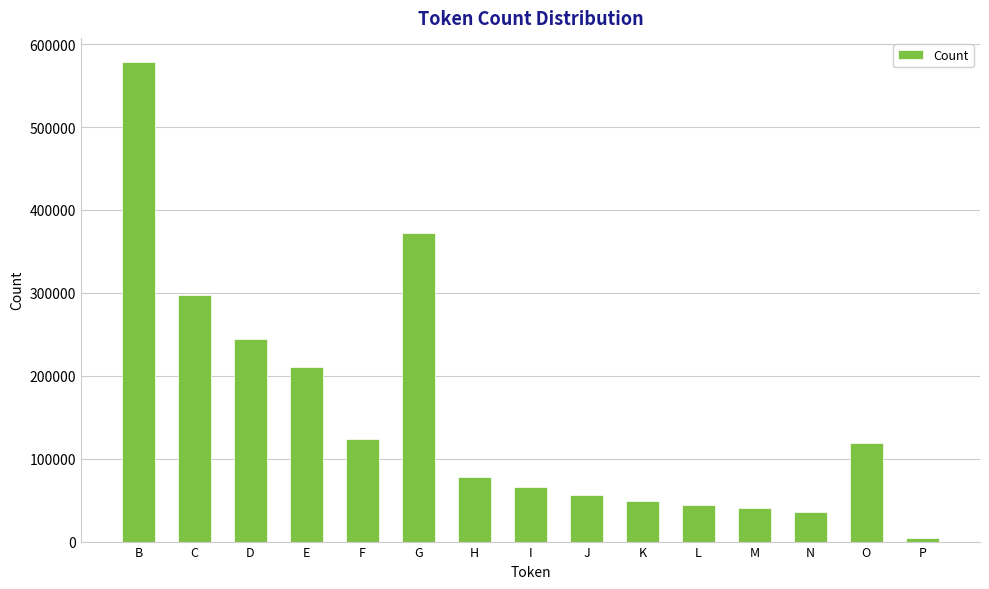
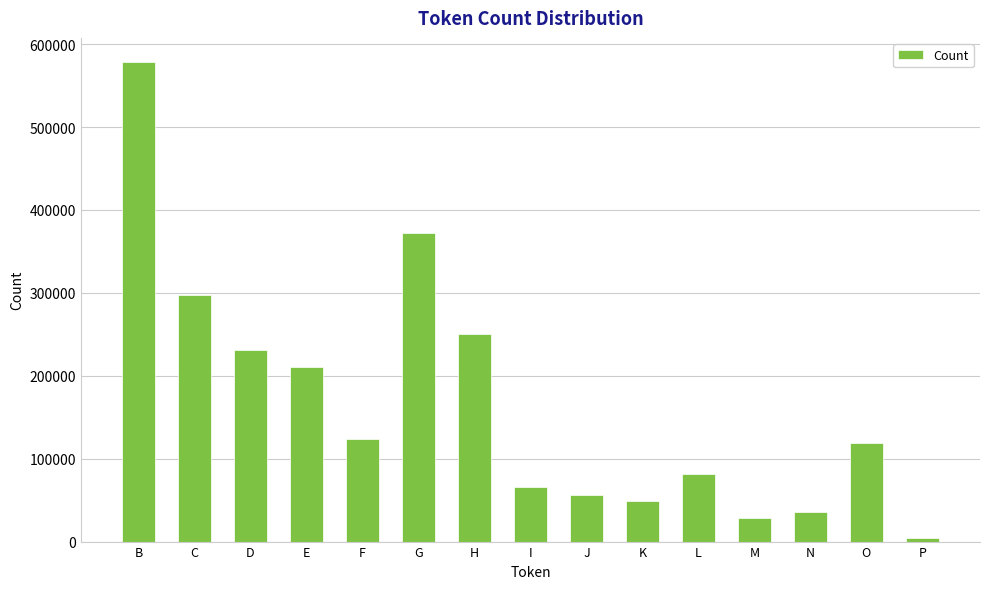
  {
    "B": 580000,
    "C": 300000,
-   "D": 240000,
+   "D": 230000,
    "E": 210000,
    "F": 120000,
    "G": 370000,
-   "H": 80000,
+   "H": 250000,
    "I": 70000,
    "J": 60000,
    "K": 50000,
-   "L": 40000,
-   "M": 40000,
+   "L": 80000,
+   "M": 30000,
    "N": 40000,
    "O": 120000,
    "P": 0
  }
